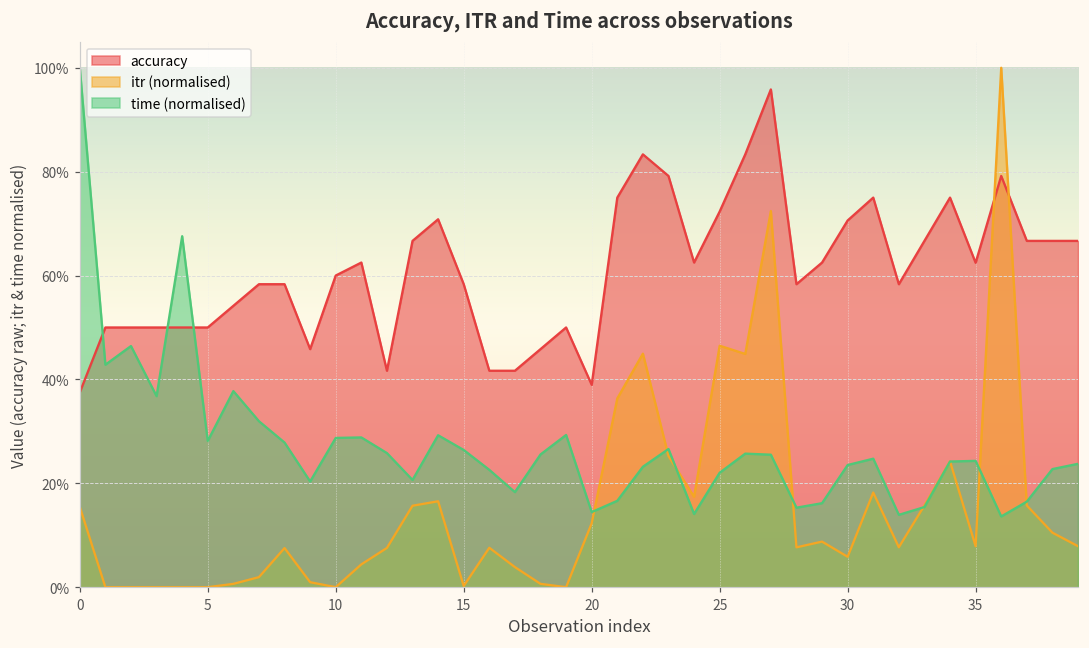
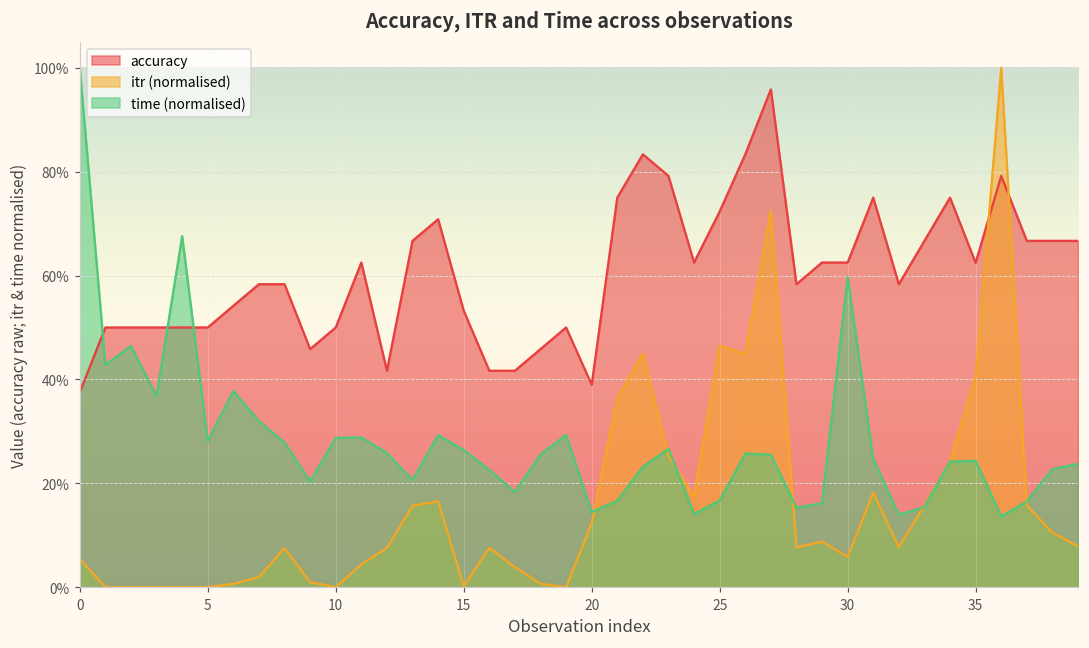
  {
    "accuracy": {
      "0": "38%",
      "5": "50%",
-     "10": "60%",
-     "15": "58%",
+     "10": "50%",
+     "15": "53%",
      "20": "39%",
      "25": "72%",
-     "30": "71%",
+     "30": "63%",
      "35": "62%"
    },
    "itr (normalised)": {
-     "0": "15%",
+     "0": "5%",
      "5": "0%",
      "10": "0%",
      "15": "0%",
      "20": "12%",
      "25": "46%",
      "30": "6%",
-     "35": "8%"
+     "35": "41%"
    },
    "time (normalised)": {
      "0": "100%",
      "5": "28%",
      "10": "29%",
      "15": "26%",
      "20": "14%",
-     "25": "22%",
-     "30": "24%",
+     "25": "17%",
+     "30": "60%",
      "35": "24%"
    }
  }
